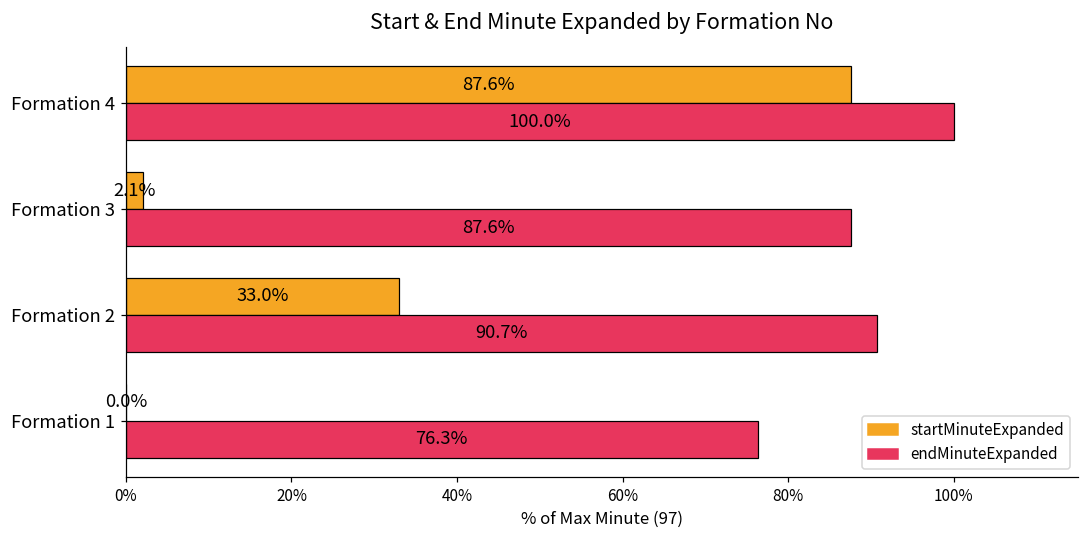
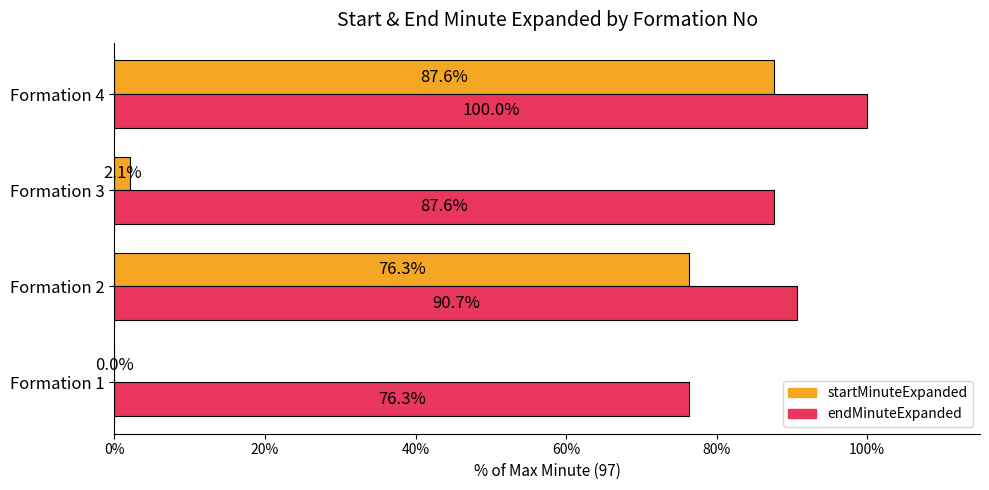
  {
    "startMinuteExpanded": {
      "Formation 4": "87.6%",
      "Formation 3": "2.1%",
-     "Formation 2": "33.0%",
+     "Formation 2": "76.3%",
      "Formation 1": "0.0%"
    },
    "endMinuteExpanded": {
      "Formation 4": "100.0%",
      "Formation 3": "87.6%",
      "Formation 2": "90.7%",
      "Formation 1": "76.3%"
    }
  }
